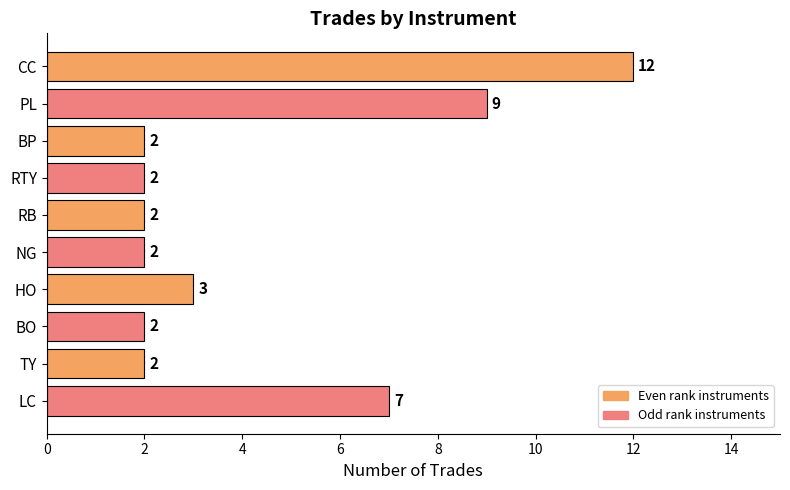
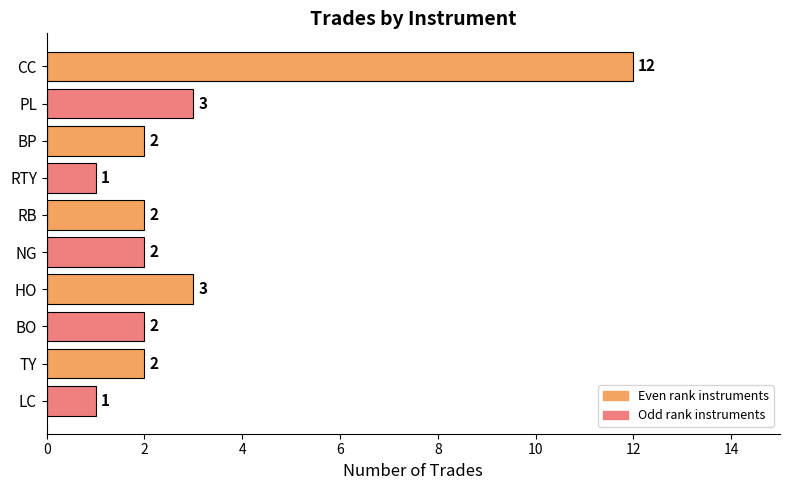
  {
    "CC": 12,
-   "PL": 9,
+   "PL": 3,
    "BP": 2,
-   "RTY": 2,
+   "RTY": 1,
    "RB": 2,
    "NG": 2,
    "HO": 3,
    "BO": 2,
    "TY": 2,
-   "LC": 7
+   "LC": 1
  }
